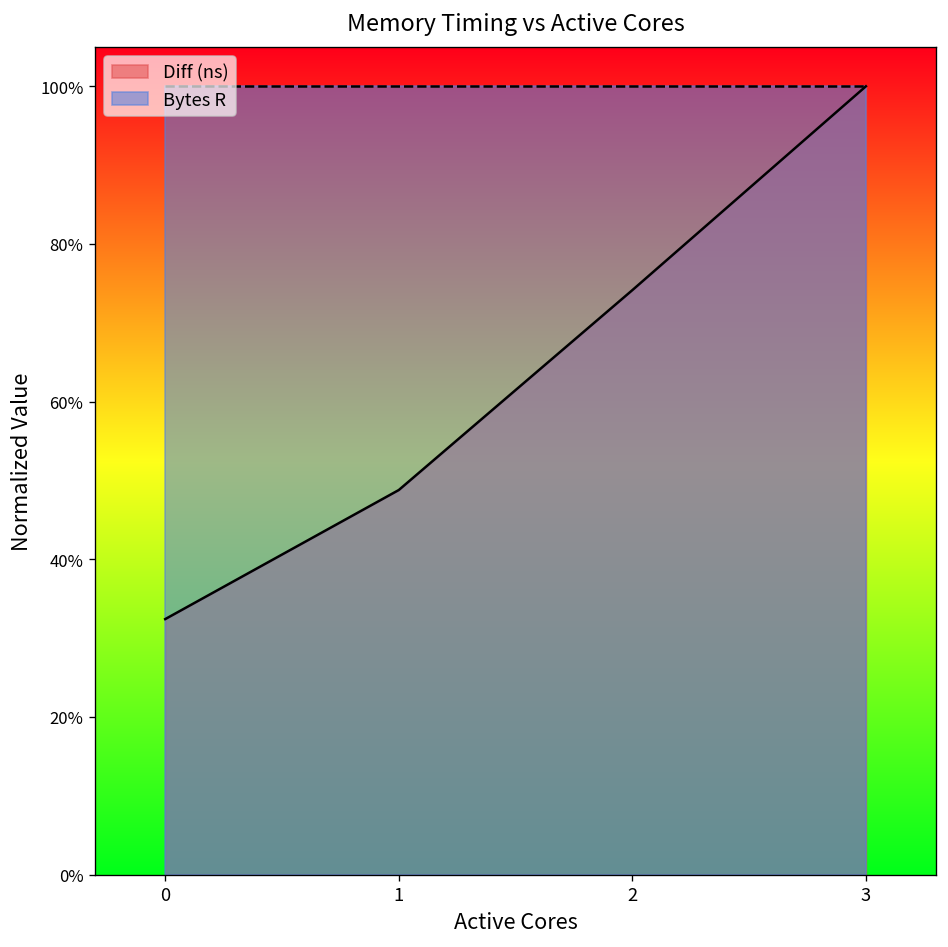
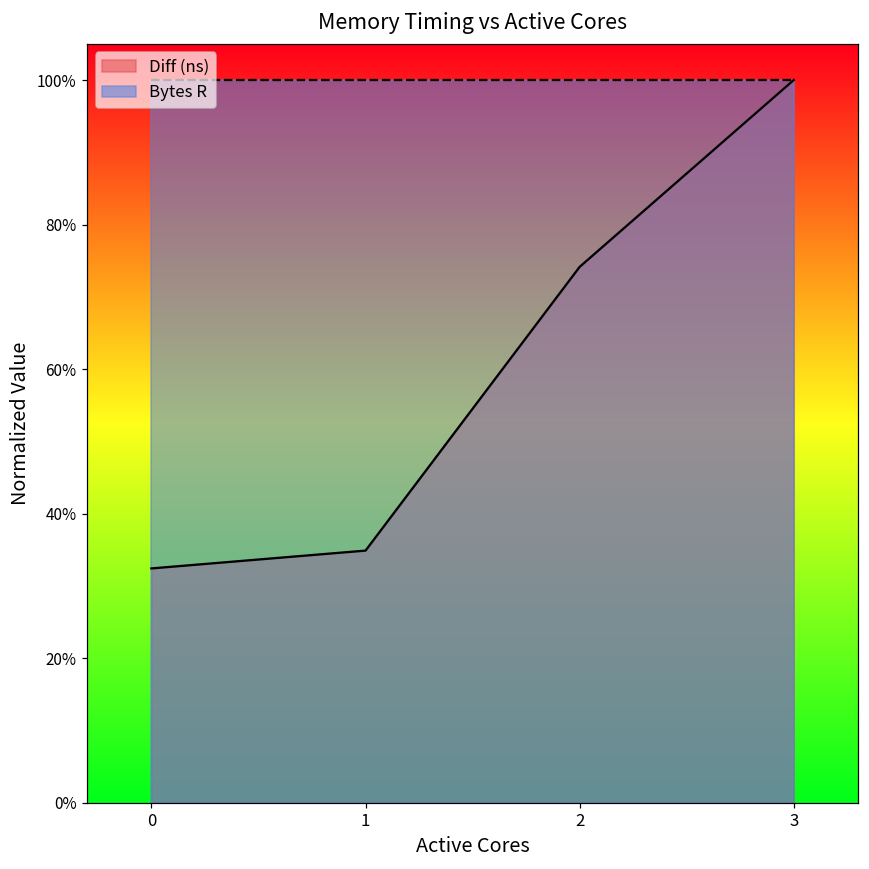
  {
    "Diff (ns)": {
      "0": "32%",
-     "1": "49%",
+     "1": "35%",
      "2": "74%"
    },
    "Bytes R": {
      "1": "100%",
      "2": "100%"
    }
  }
